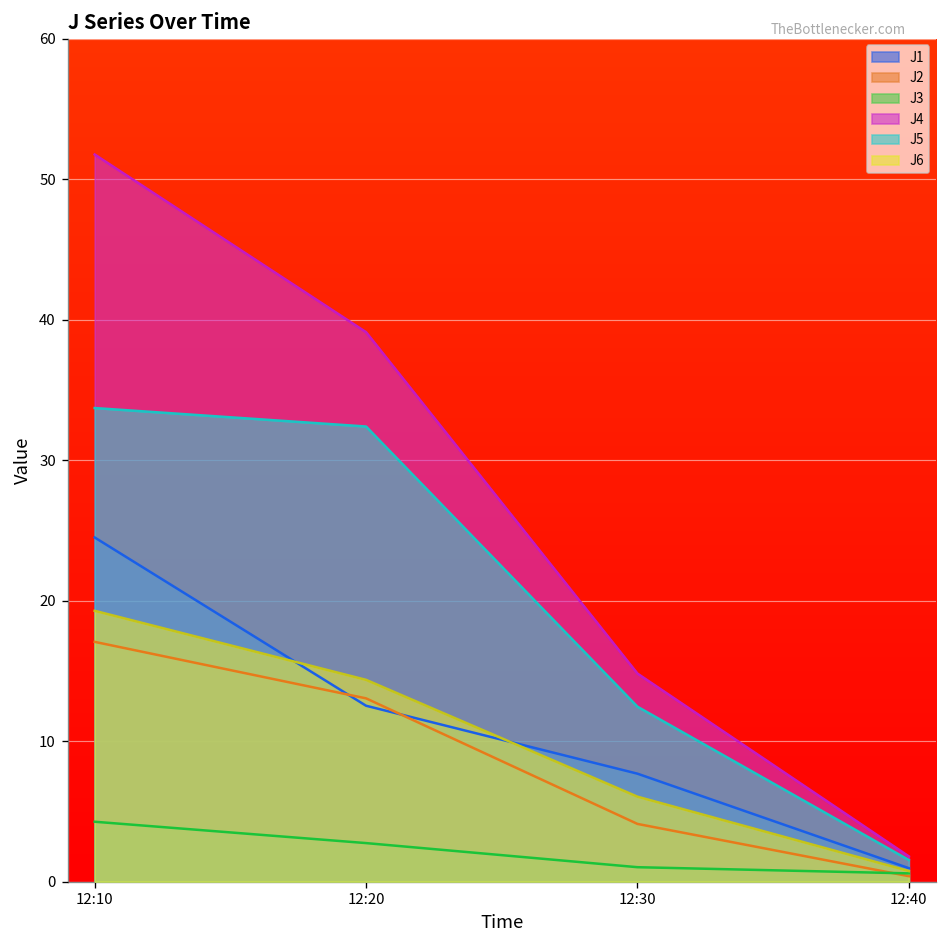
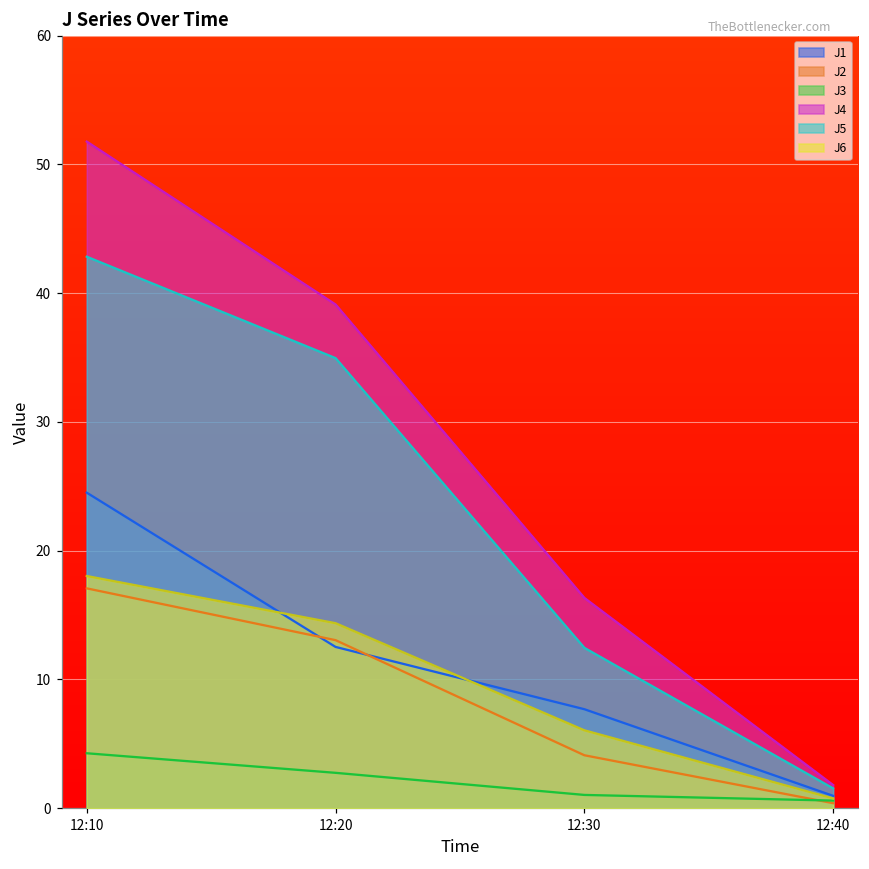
  {
    "J1": {
      "12:10": 24.5,
      "12:20": 12.5,
      "12:30": 7.7
    },
    "J2": {
      "12:10": 17.1,
      "12:20": 13.0,
      "12:30": 4.1
    },
    "J3": {
      "12:10": 4.3,
      "12:20": 2.7,
      "12:30": 1.0
    },
    "J4": {
      "12:10": 51.8,
      "12:20": 39.1,
-     "12:30": 14.8,
+     "12:30": 16.3,
      "12:40": 1.8
    },
    "J5": {
-     "12:10": 33.7,
-     "12:20": 32.4,
+     "12:10": 42.8,
+     "12:20": 35.0,
      "12:30": 12.5,
      "12:40": 1.5
    },
    "J6": {
-     "12:10": 19.3,
+     "12:10": 18.0,
      "12:20": 14.4,
      "12:30": 6.1
    }
  }
